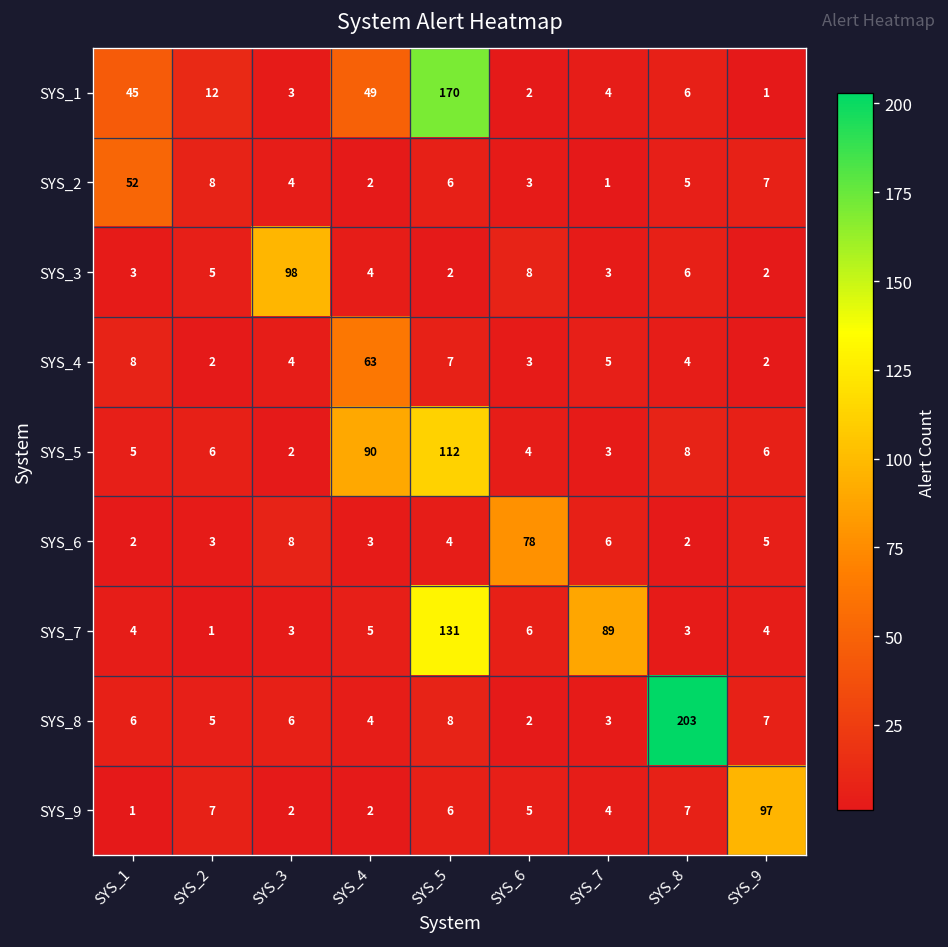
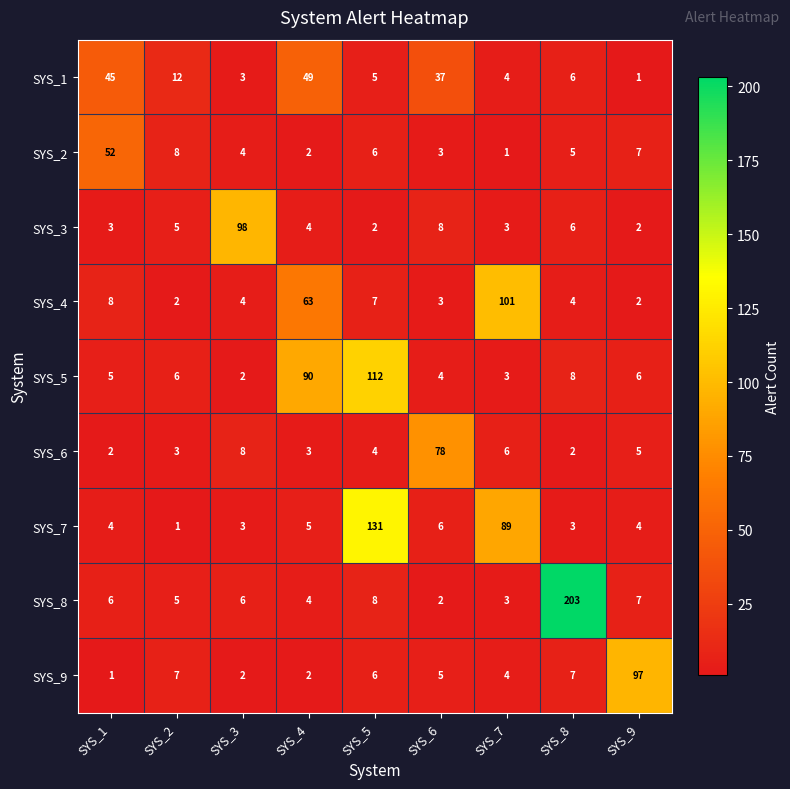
  {
    "SYS_1": {
      "SYS_1": 45,
      "SYS_2": 12,
      "SYS_3": 3,
      "SYS_4": 49,
-     "SYS_5": 170,
-     "SYS_6": 2,
+     "SYS_5": 5,
+     "SYS_6": 37,
      "SYS_7": 4,
      "SYS_8": 6,
      "SYS_9": 1
    },
    "SYS_2": {
      "SYS_1": 52,
      "SYS_2": 8,
      "SYS_3": 4,
      "SYS_4": 2,
      "SYS_5": 6,
      "SYS_6": 3,
      "SYS_7": 1,
      "SYS_8": 5,
      "SYS_9": 7
    },
    "SYS_3": {
      "SYS_1": 3,
      "SYS_2": 5,
      "SYS_3": 98,
      "SYS_4": 4,
      "SYS_5": 2,
      "SYS_6": 8,
      "SYS_7": 3,
      "SYS_8": 6,
      "SYS_9": 2
    },
    "SYS_4": {
      "SYS_1": 8,
      "SYS_2": 2,
      "SYS_3": 4,
      "SYS_4": 63,
      "SYS_5": 7,
      "SYS_6": 3,
-     "SYS_7": 5,
+     "SYS_7": 101,
      "SYS_8": 4,
      "SYS_9": 2
    },
    "SYS_5": {
      "SYS_1": 5,
      "SYS_2": 6,
      "SYS_3": 2,
      "SYS_4": 90,
      "SYS_5": 112,
      "SYS_6": 4,
      "SYS_7": 3,
      "SYS_8": 8,
      "SYS_9": 6
    },
    "SYS_6": {
      "SYS_1": 2,
      "SYS_2": 3,
      "SYS_3": 8,
      "SYS_4": 3,
      "SYS_5": 4,
      "SYS_6": 78,
      "SYS_7": 6,
      "SYS_8": 2,
      "SYS_9": 5
    },
    "SYS_7": {
      "SYS_1": 4,
      "SYS_2": 1,
      "SYS_3": 3,
      "SYS_4": 5,
      "SYS_5": 131,
      "SYS_6": 6,
      "SYS_7": 89,
      "SYS_8": 3,
      "SYS_9": 4
    },
    "SYS_8": {
      "SYS_1": 6,
      "SYS_2": 5,
      "SYS_3": 6,
      "SYS_4": 4,
      "SYS_5": 8,
      "SYS_6": 2,
      "SYS_7": 3,
      "SYS_8": 203,
      "SYS_9": 7
    },
    "SYS_9": {
      "SYS_1": 1,
      "SYS_2": 7,
      "SYS_3": 2,
      "SYS_4": 2,
      "SYS_5": 6,
      "SYS_6": 5,
      "SYS_7": 4,
      "SYS_8": 7,
      "SYS_9": 97
    }
  }
